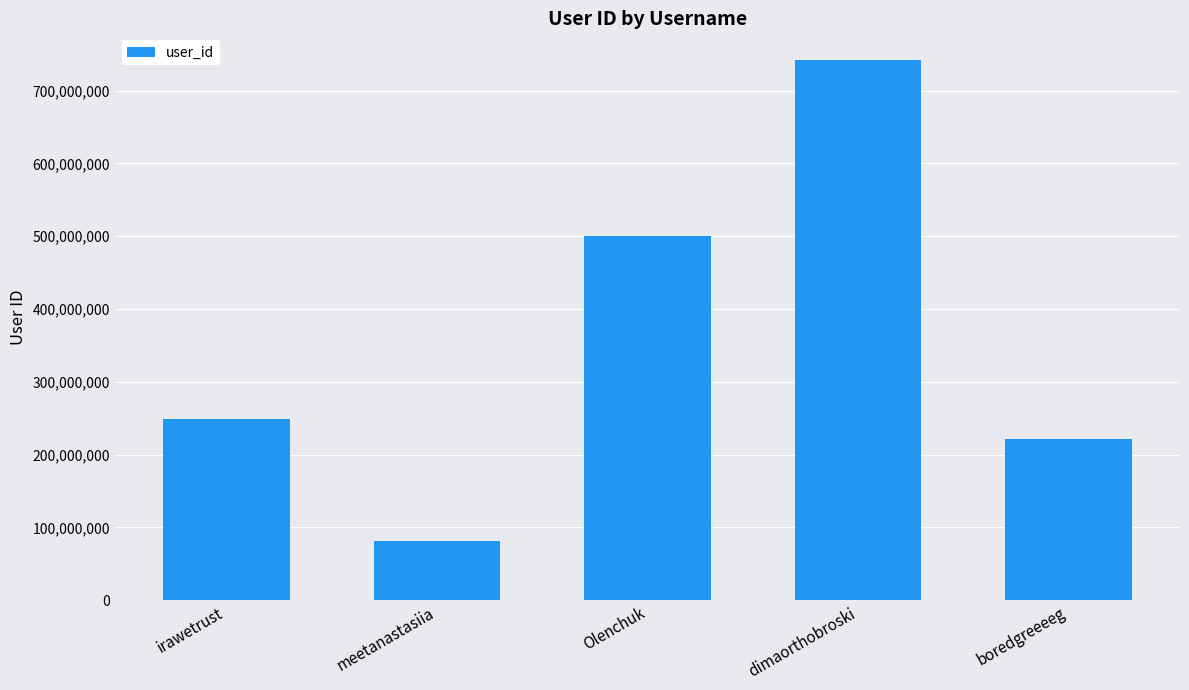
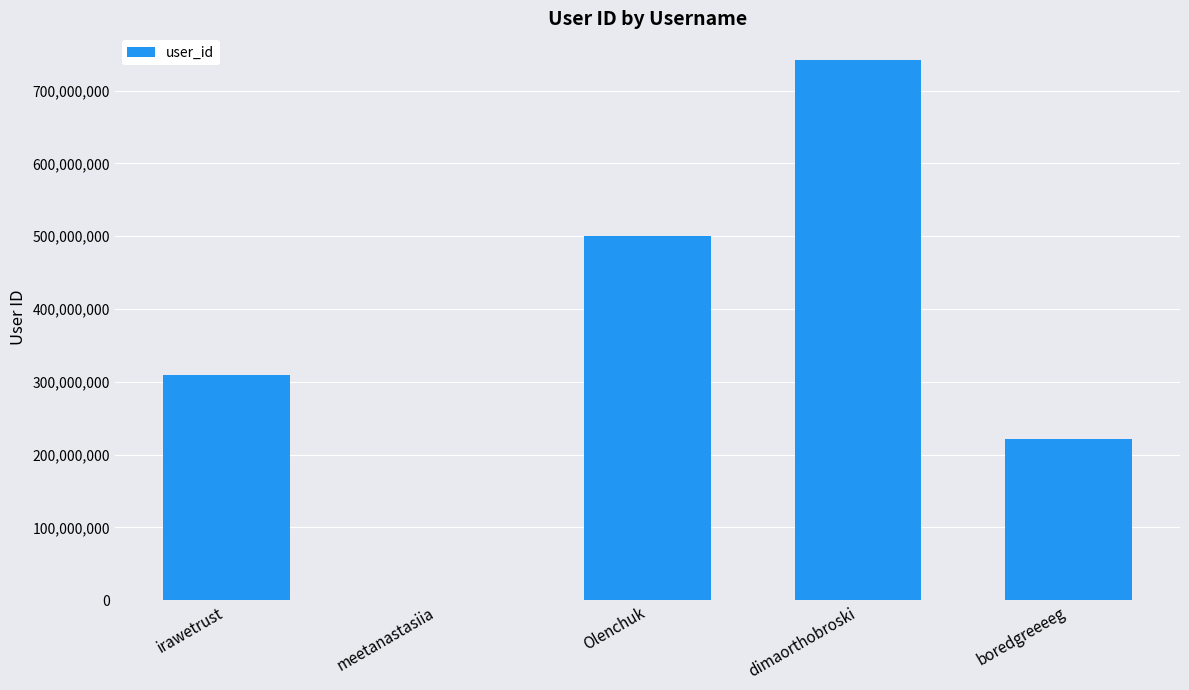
  {
-   "irawetrust": "250,000,000",
-   "meetanastasiia": "80,000,000",
+   "irawetrust": "310,000,000",
+   "meetanastasiia": "0",
    "Olenchuk": "500,000,000",
    "dimaorthobroski": "740,000,000",
    "boredgreeeeg": "220,000,000"
  }
